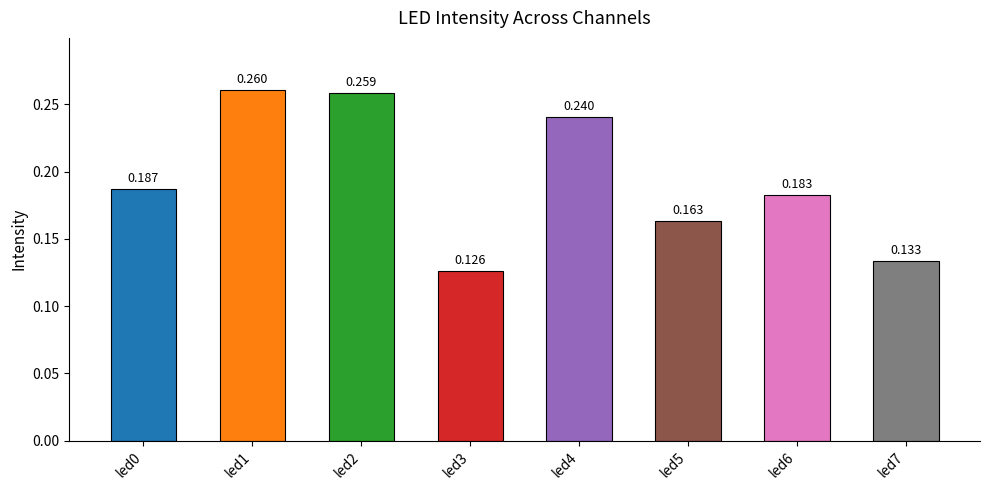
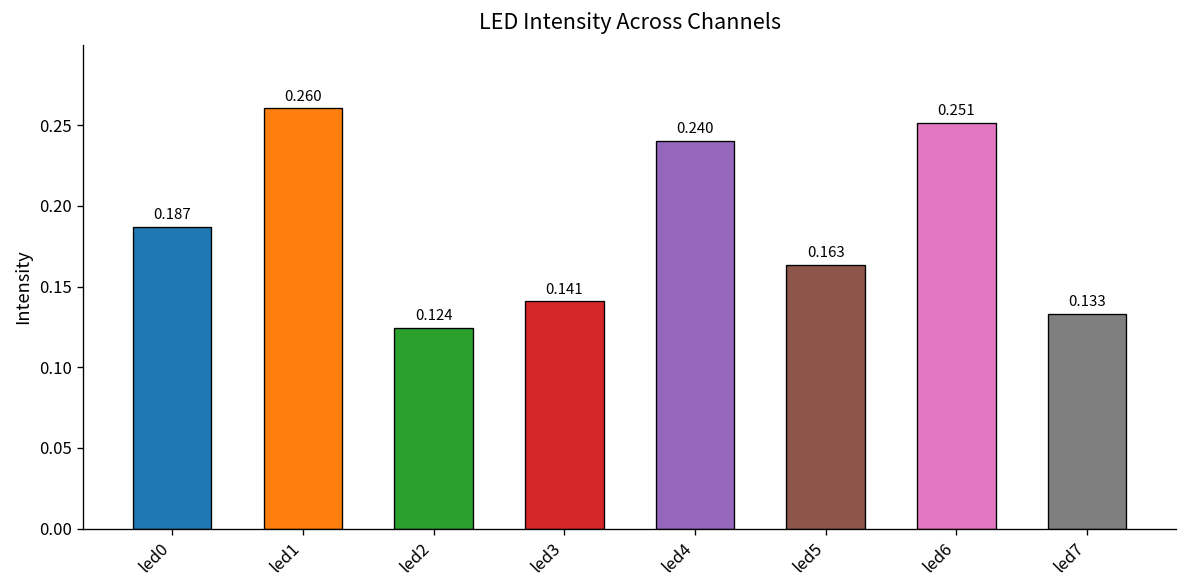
  {
    "led0": 0.187,
    "led1": 0.260,
-   "led2": 0.259,
-   "led3": 0.126,
+   "led2": 0.124,
+   "led3": 0.141,
    "led4": 0.240,
    "led5": 0.163,
-   "led6": 0.183,
+   "led6": 0.251,
    "led7": 0.133
  }
